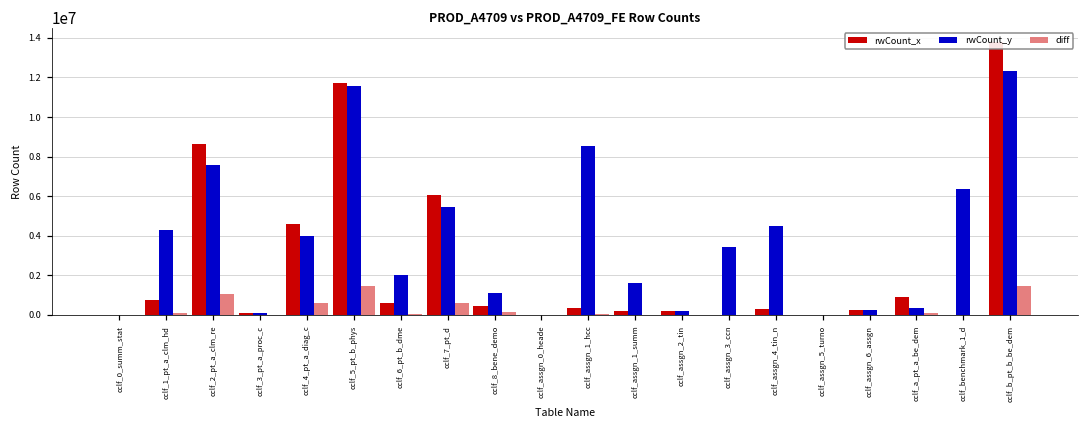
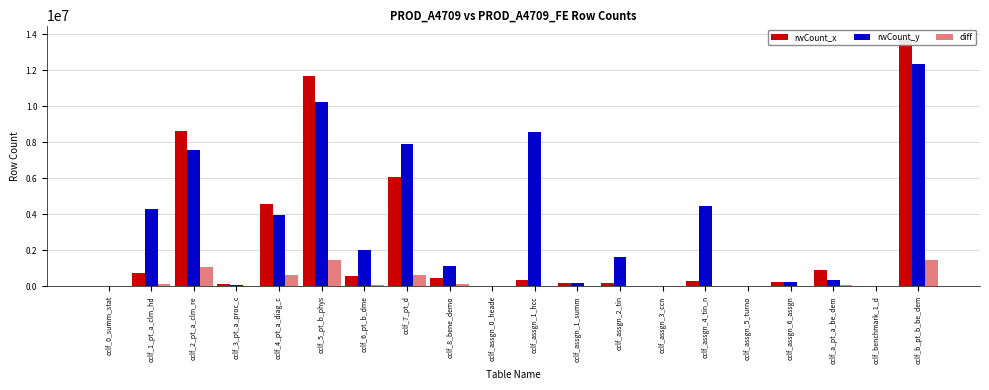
  {
    "rwCount_y": {
      "cclf_1_pt_a_clm_hd": 4300000,
      "cclf_2_pt_a_clm_re": 7600000,
      "cclf_4_pt_a_diag_c": 4000000,
-     "cclf_5_pt_b_phys": 11500000,
+     "cclf_5_pt_b_phys": 10200000,
      "cclf_6_pt_b_dme": 2000000,
-     "cclf_7_pt_d": 5400000,
+     "cclf_7_pt_d": 7900000,
      "cclf_8_bene_demo": 1100000,
      "cclf_assgn_1_hcc": 8600000,
-     "cclf_assgn_1_summ": 1600000,
-     "cclf_assgn_2_tin": 200000,
-     "cclf_assgn_3_ccn": 3400000,
+     "cclf_assgn_1_summ": 200000,
+     "cclf_assgn_2_tin": 1600000,
+     "cclf_assgn_3_ccn": 0,
      "cclf_assgn_4_tin_n": 4500000,
      "cclf_assgn_6_assgn": 200000,
      "cclf_a_pt_a_be_dem": 300000,
-     "cclf_benchmark_1_d": 6400000,
+     "cclf_benchmark_1_d": 0,
      "cclf_b_pt_b_be_dem": 12300000
    }
  }
